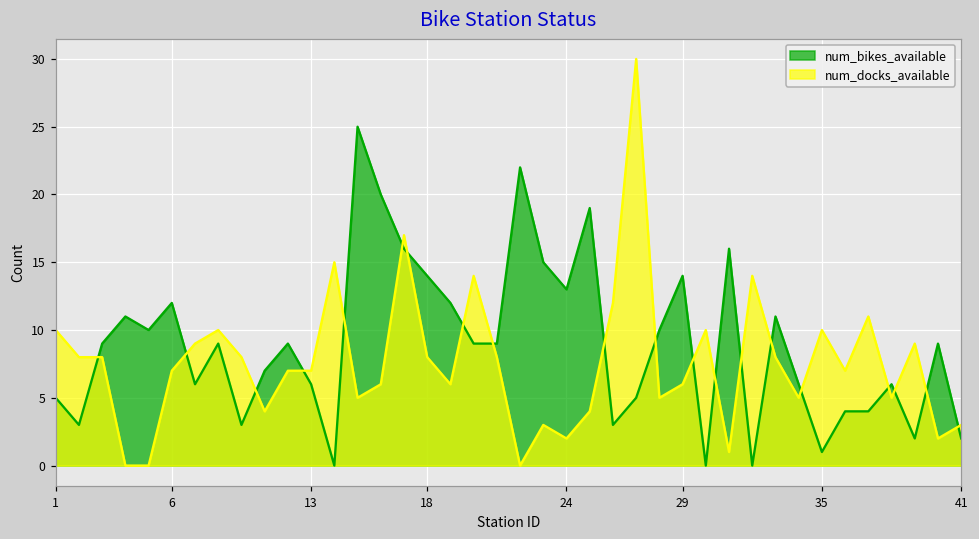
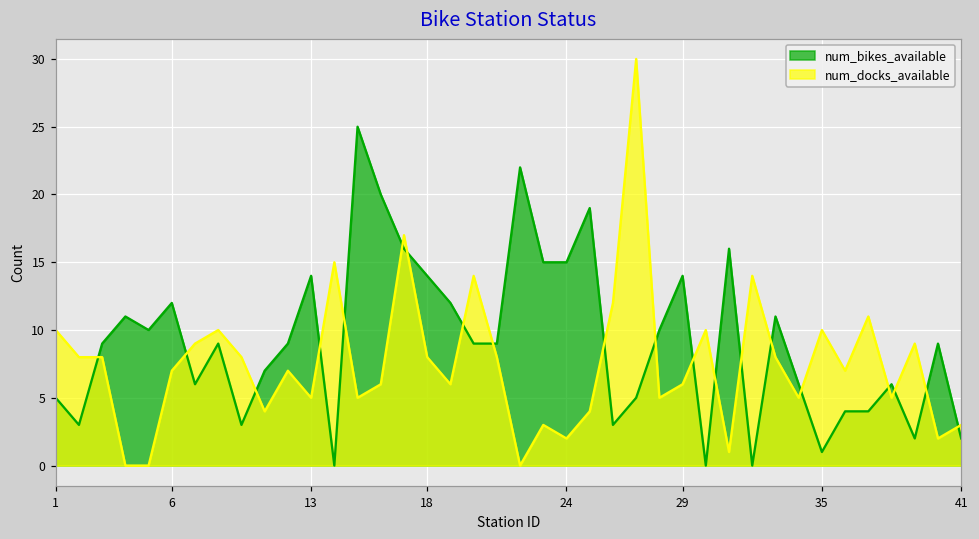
  {
    "num_bikes_available": {
      "1": 5,
      "6": 12,
-     "13": 6,
+     "13": 14,
      "18": 14,
-     "24": 13,
+     "24": 15,
      "29": 14,
      "35": 1,
      "41": 2
    },
    "num_docks_available": {
      "1": 10,
      "6": 7,
-     "13": 7,
+     "13": 5,
      "18": 8,
      "24": 2,
      "29": 6,
      "35": 10,
      "41": 3
    }
  }
